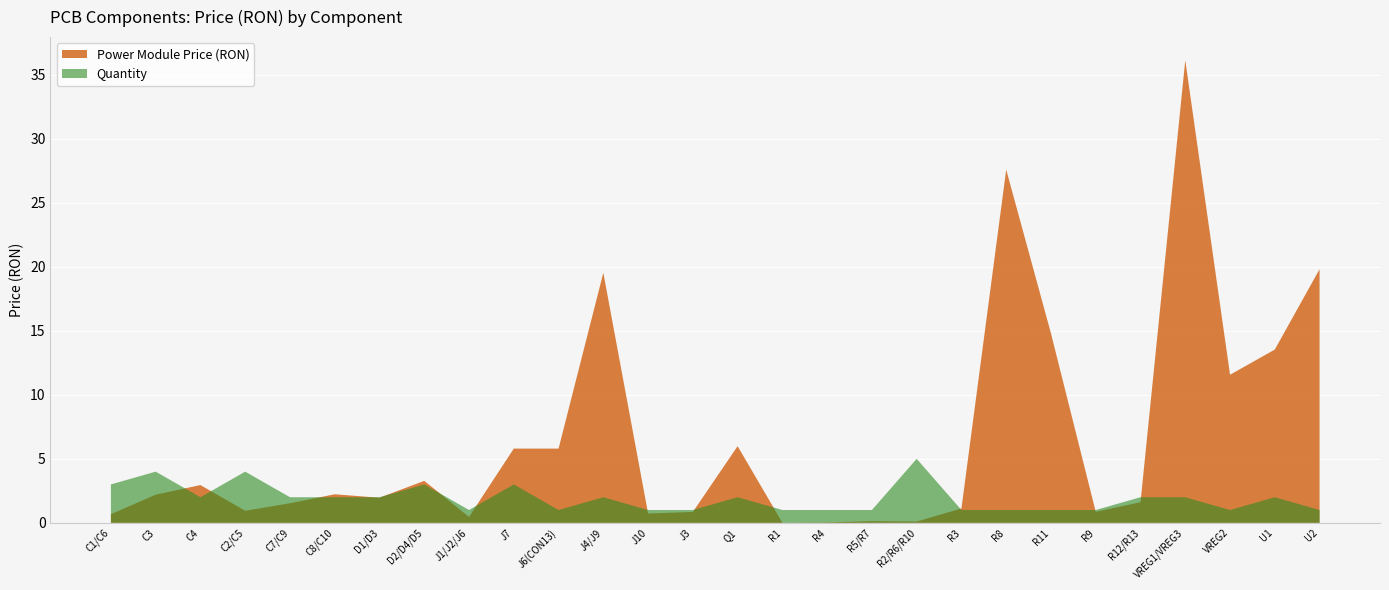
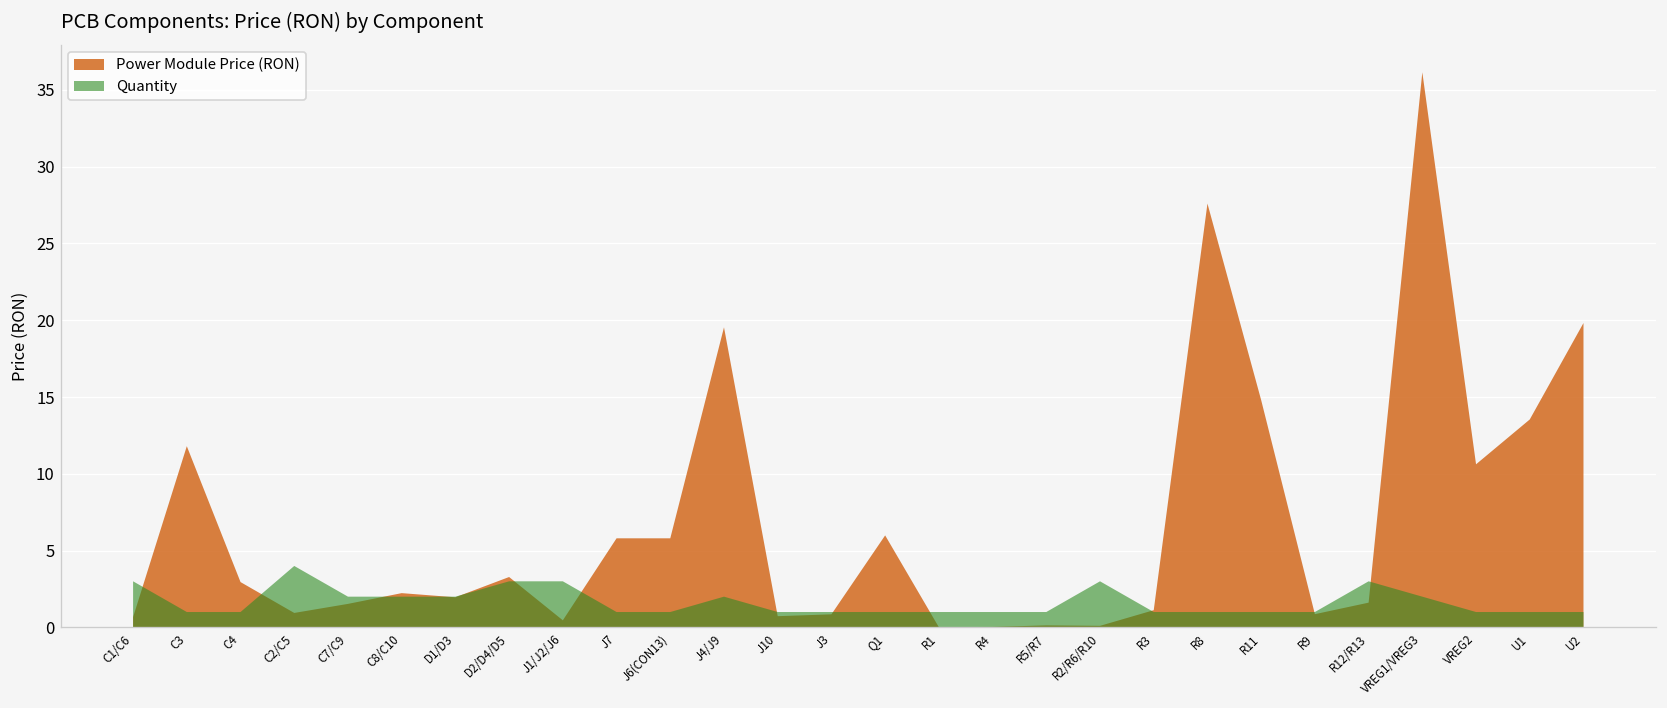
  {
    "Power Module Price (RON)": {
      "C1/C6": 0.7,
-     "C3": 2.2,
+     "C3": 11.8,
      "C4": 3.0,
      "C2/C5": 0.9,
      "C7/C9": 1.5,
      "C8/C10": 2.2,
      "D2/D4/D5": 3.3,
      "J1/J2/J6": 0.5,
      "J7": 5.8,
      "J6(CON13)": 5.8,
      "J4/J9": 19.5,
      "J10": 0.7,
      "Q1": 6.0,
      "R8": 27.6,
      "R11": 14.8,
      "R12/R13": 1.6,
      "VREG1/VREG3": 36.2,
-     "VREG2": 11.6,
+     "VREG2": 10.6,
      "U1": 13.5,
      "U2": 19.8
    },
    "Quantity": {
      "C1/C6": 3,
-     "C3": 4,
-     "C4": 2,
+     "C3": 1,
+     "C4": 1,
      "C2/C5": 4,
      "C7/C9": 2,
      "C8/C10": 2,
      "D2/D4/D5": 3,
-     "J1/J2/J6": 1,
-     "J7": 3,
+     "J1/J2/J6": 3,
+     "J7": 1,
      "J6(CON13)": 1,
      "J4/J9": 2,
      "J10": 1,
-     "Q1": 2,
+     "Q1": 1,
      "R1": 1,
      "R4": 1,
      "R5/R7": 1,
-     "R2/R6/R10": 5,
+     "R2/R6/R10": 3,
      "R8": 1,
      "R11": 1,
-     "R12/R13": 2,
+     "R12/R13": 3,
      "VREG1/VREG3": 2,
      "VREG2": 1,
-     "U1": 2,
+     "U1": 1,
      "U2": 1
    }
  }
